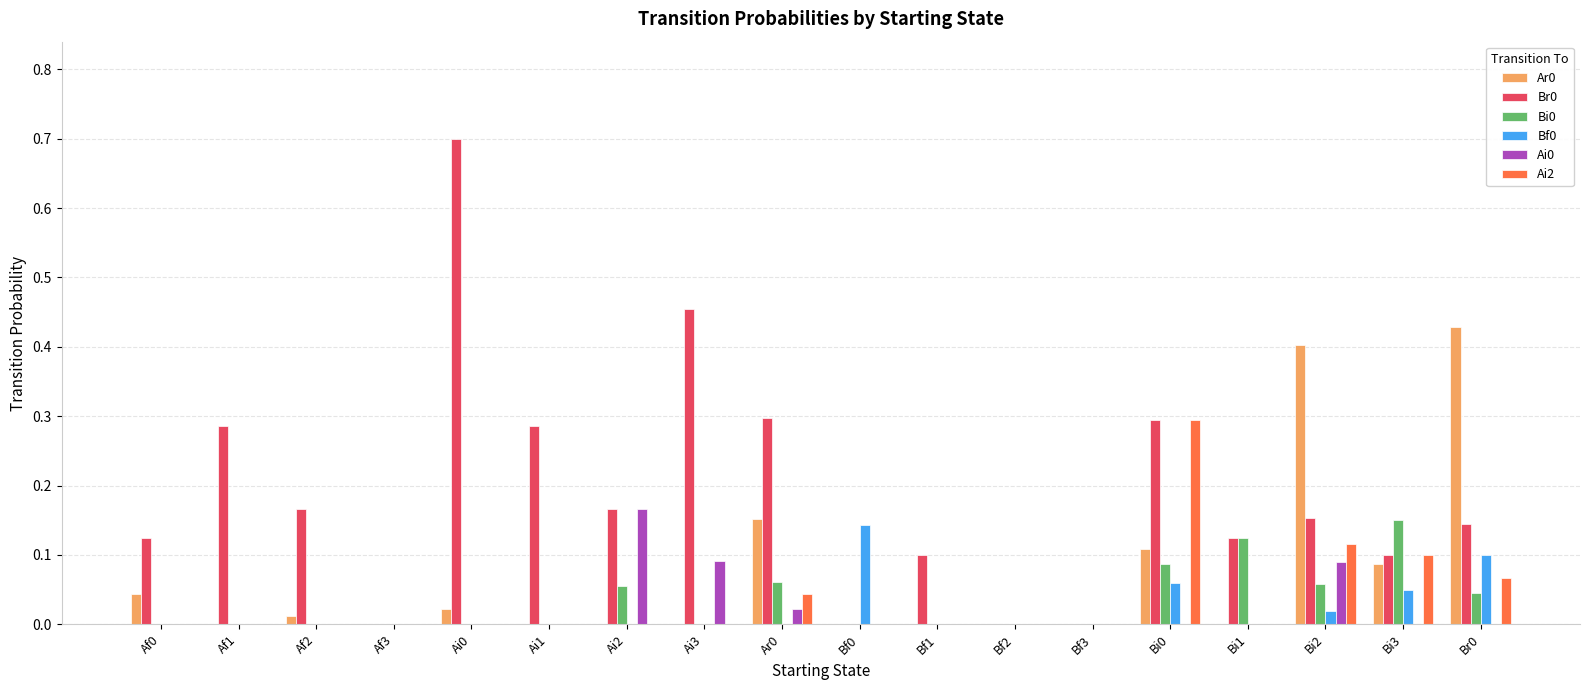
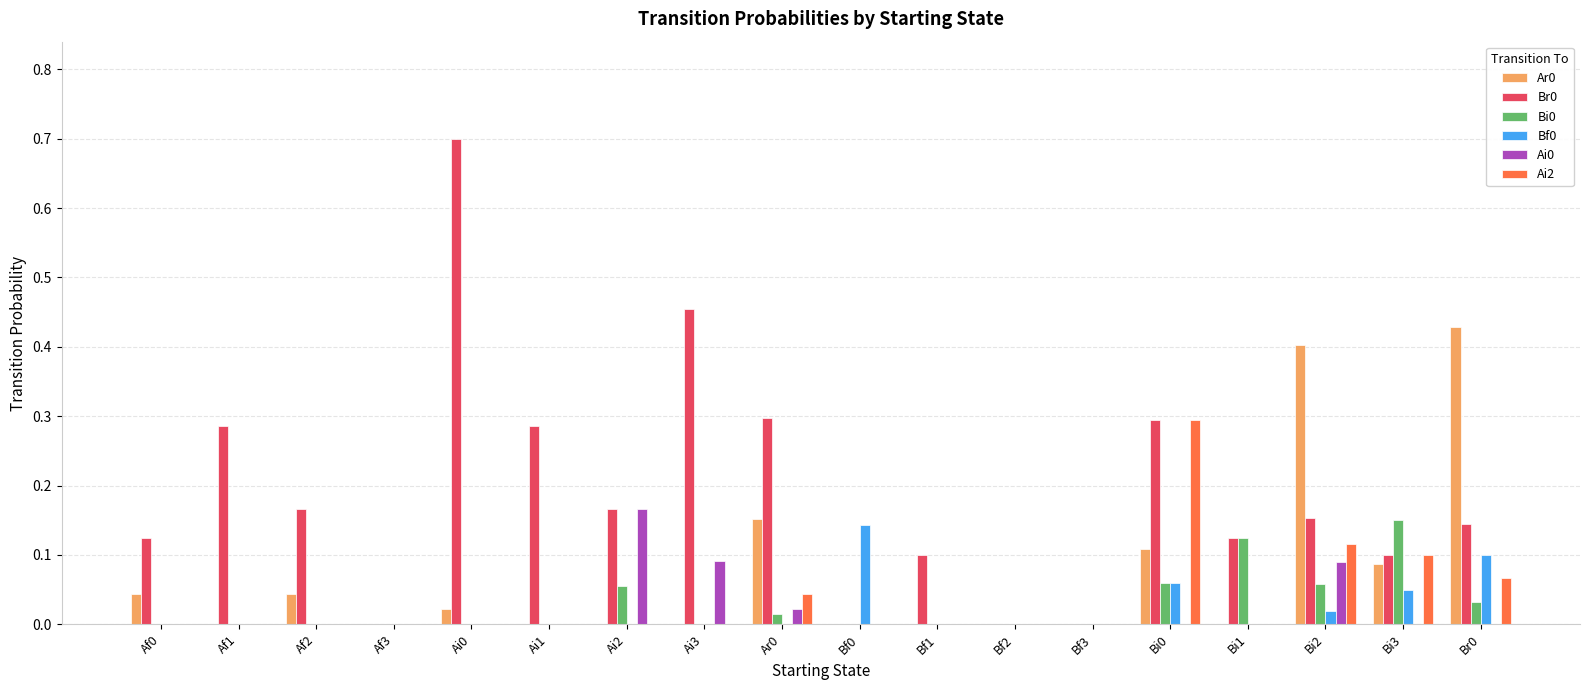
  {
    "Ar0": {
      "Af0": 0.04,
      "Af1": 0.00,
-     "Af2": 0.01,
+     "Af2": 0.04,
      "Af3": 0.00,
      "Ai0": 0.02,
      "Ai1": 0.00,
      "Ai2": 0.00,
      "Ai3": 0.00,
      "Ar0": 0.15,
      "Bf0": 0.00,
      "Bf1": 0.00,
      "Bf2": 0.00,
      "Bf3": 0.00,
      "Bi0": 0.11,
      "Bi1": 0.00,
      "Bi2": 0.40,
      "Bi3": 0.09,
      "Br0": 0.43
    },
    "Bi0": {
      "Af0": 0.00,
      "Af1": 0.00,
      "Af2": 0.00,
      "Af3": 0.00,
      "Ai0": 0.00,
      "Ai1": 0.00,
      "Ai2": 0.06,
      "Ai3": 0.00,
-     "Ar0": 0.06,
+     "Ar0": 0.01,
      "Bf0": 0.00,
      "Bf1": 0.00,
      "Bf2": 0.00,
      "Bf3": 0.00,
-     "Bi0": 0.09,
+     "Bi0": 0.06,
      "Bi1": 0.13,
      "Bi2": 0.06,
      "Bi3": 0.15,
-     "Br0": 0.04
+     "Br0": 0.03
    },
    "Bf0": {
      "Af0": 0.00,
      "Af1": 0.00,
      "Af2": 0.00,
      "Af3": 0.00,
      "Ai0": 0.00,
      "Ai1": 0.00,
      "Ai2": 0.00,
      "Ai3": 0.00,
      "Ar0": 0.00,
      "Bf0": 0.14,
      "Bf1": 0.00,
      "Bf2": 0.00,
      "Bf3": 0.00,
      "Bi0": 0.06,
      "Bi1": 0.00,
      "Bi2": 0.02,
      "Bi3": 0.05,
      "Br0": 0.10
    },
    "Ai0": {
      "Af0": 0.00,
      "Af1": 0.00,
      "Af2": 0.00,
      "Af3": 0.00,
      "Ai0": 0.00,
      "Ai1": 0.00,
      "Ai2": 0.17,
      "Ai3": 0.09,
      "Ar0": 0.02,
      "Bf0": 0.00,
      "Bf1": 0.00,
      "Bf2": 0.00,
      "Bf3": 0.00,
      "Bi0": 0.00,
      "Bi1": 0.00,
      "Bi2": 0.09,
      "Bi3": 0.00,
      "Br0": 0.00
    }
  }
